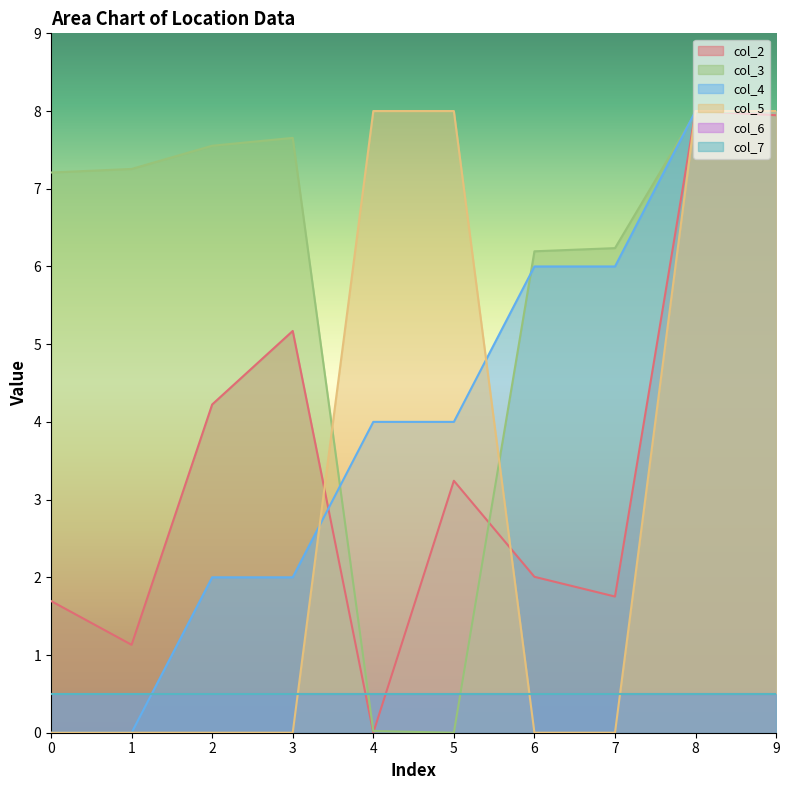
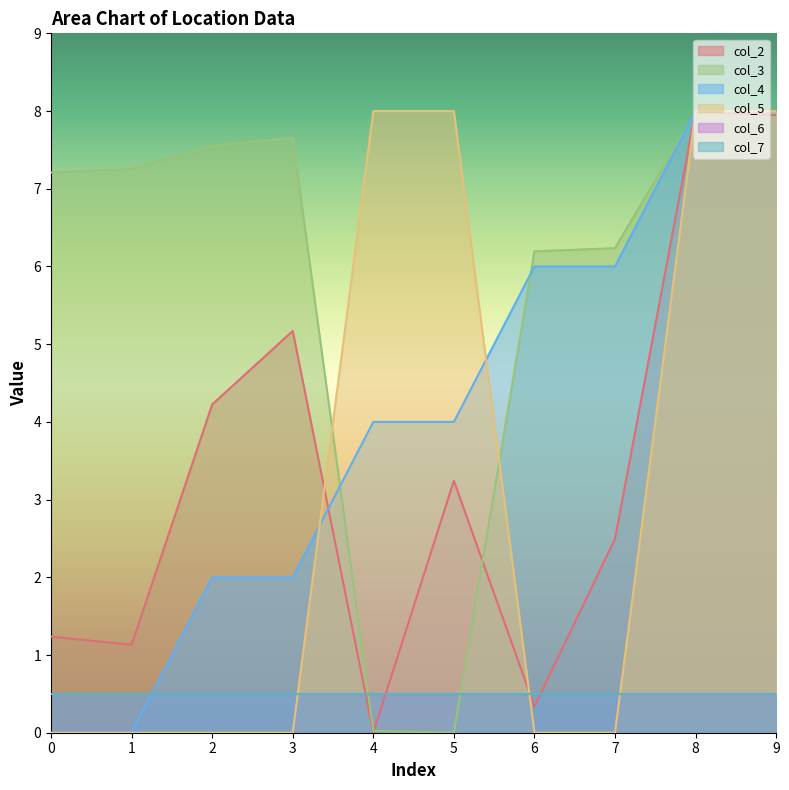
  {
    "col_2": {
-     "0": 1.7,
+     "0": 1.2,
      "1": 1.1,
      "2": 4.2,
      "3": 5.2,
      "5": 3.2,
-     "6": 2.0,
-     "7": 1.8,
+     "6": 0.3,
+     "7": 2.5,
      "9": 7.9
    }
  }
